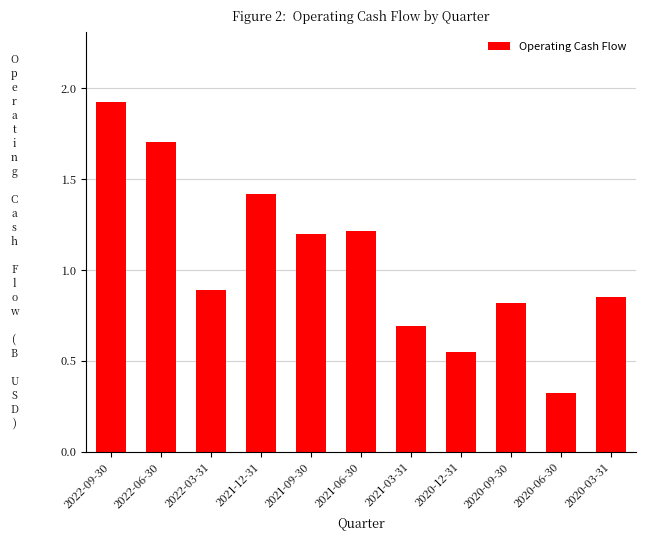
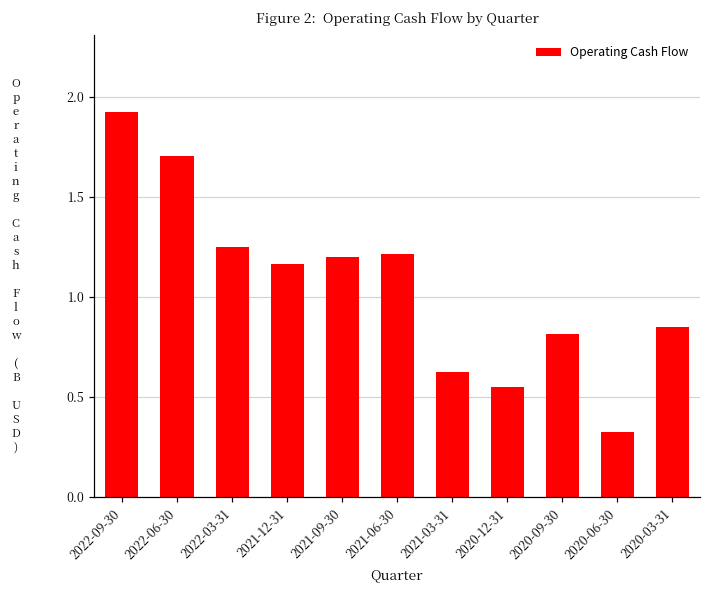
  {
    "2022-09-30": 1.93,
    "2022-06-30": 1.71,
-   "2022-03-31": 0.89,
-   "2021-12-31": 1.42,
+   "2022-03-31": 1.25,
+   "2021-12-31": 1.17,
    "2021-09-30": 1.20,
    "2021-06-30": 1.21,
-   "2021-03-31": 0.69,
+   "2021-03-31": 0.62,
    "2020-12-31": 0.55,
    "2020-09-30": 0.82,
    "2020-06-30": 0.32,
    "2020-03-31": 0.85
  }
